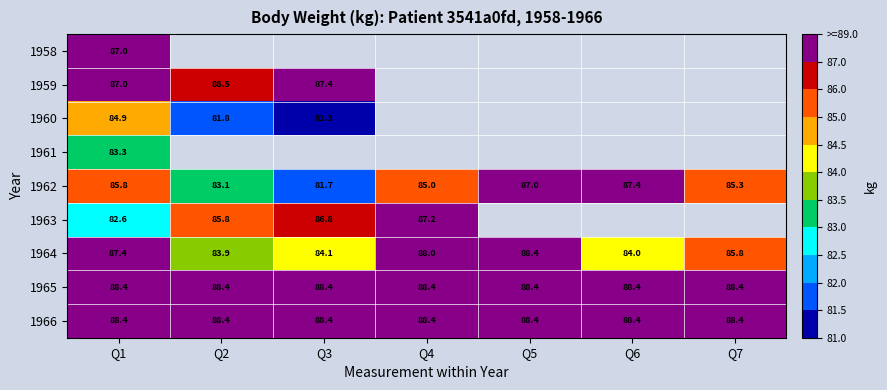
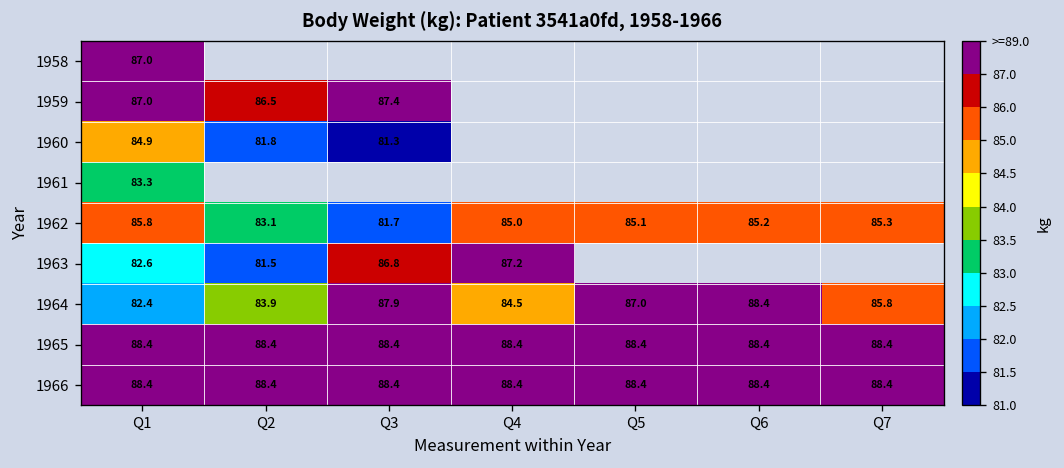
  {
    "1958": {
      "Q1": 87.0
    },
    "1959": {
      "Q1": 87.0,
      "Q2": 86.5,
      "Q3": 87.4
    },
    "1960": {
      "Q1": 84.9,
      "Q2": 81.8,
      "Q3": 81.3
    },
    "1961": {
      "Q1": 83.3
    },
    "1962": {
      "Q1": 85.8,
      "Q2": 83.1,
      "Q3": 81.7,
      "Q4": 85.0,
-     "Q5": 87.0,
-     "Q6": 87.4,
+     "Q5": 85.1,
+     "Q6": 85.2,
      "Q7": 85.3
    },
    "1963": {
      "Q1": 82.6,
-     "Q2": 85.8,
+     "Q2": 81.5,
      "Q3": 86.8,
      "Q4": 87.2
    },
    "1964": {
-     "Q1": 87.4,
+     "Q1": 82.4,
      "Q2": 83.9,
-     "Q3": 84.1,
-     "Q4": 88.0,
-     "Q5": 88.4,
-     "Q6": 84.0,
+     "Q3": 87.9,
+     "Q4": 84.5,
+     "Q5": 87.0,
+     "Q6": 88.4,
      "Q7": 85.8
    },
    "1965": {
      "Q1": 88.4,
      "Q2": 88.4,
      "Q3": 88.4,
      "Q4": 88.4,
      "Q5": 88.4,
      "Q6": 88.4,
      "Q7": 88.4
    },
    "1966": {
      "Q1": 88.4,
      "Q2": 88.4,
      "Q3": 88.4,
      "Q4": 88.4,
      "Q5": 88.4,
      "Q6": 88.4,
      "Q7": 88.4
    }
  }
